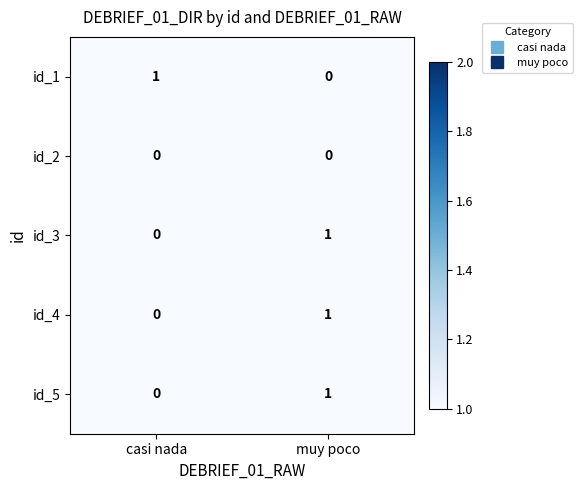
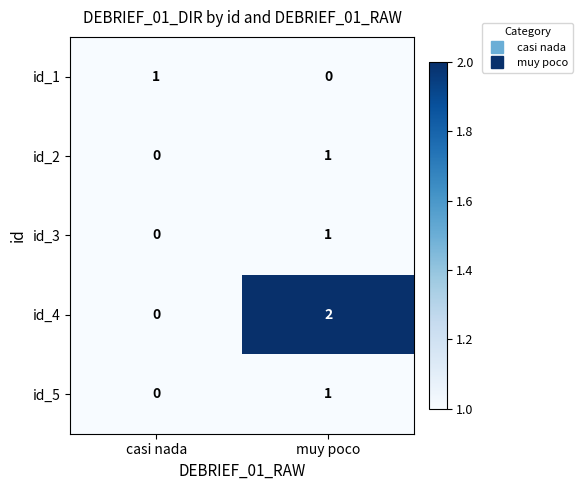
  {
    "id_1": {
      "casi nada": 1,
      "muy poco": 0
    },
    "id_2": {
      "casi nada": 0,
-     "muy poco": 0
+     "muy poco": 1
    },
    "id_3": {
      "casi nada": 0,
      "muy poco": 1
    },
    "id_4": {
      "casi nada": 0,
-     "muy poco": 1
+     "muy poco": 2
    },
    "id_5": {
      "casi nada": 0,
      "muy poco": 1
    }
  }
